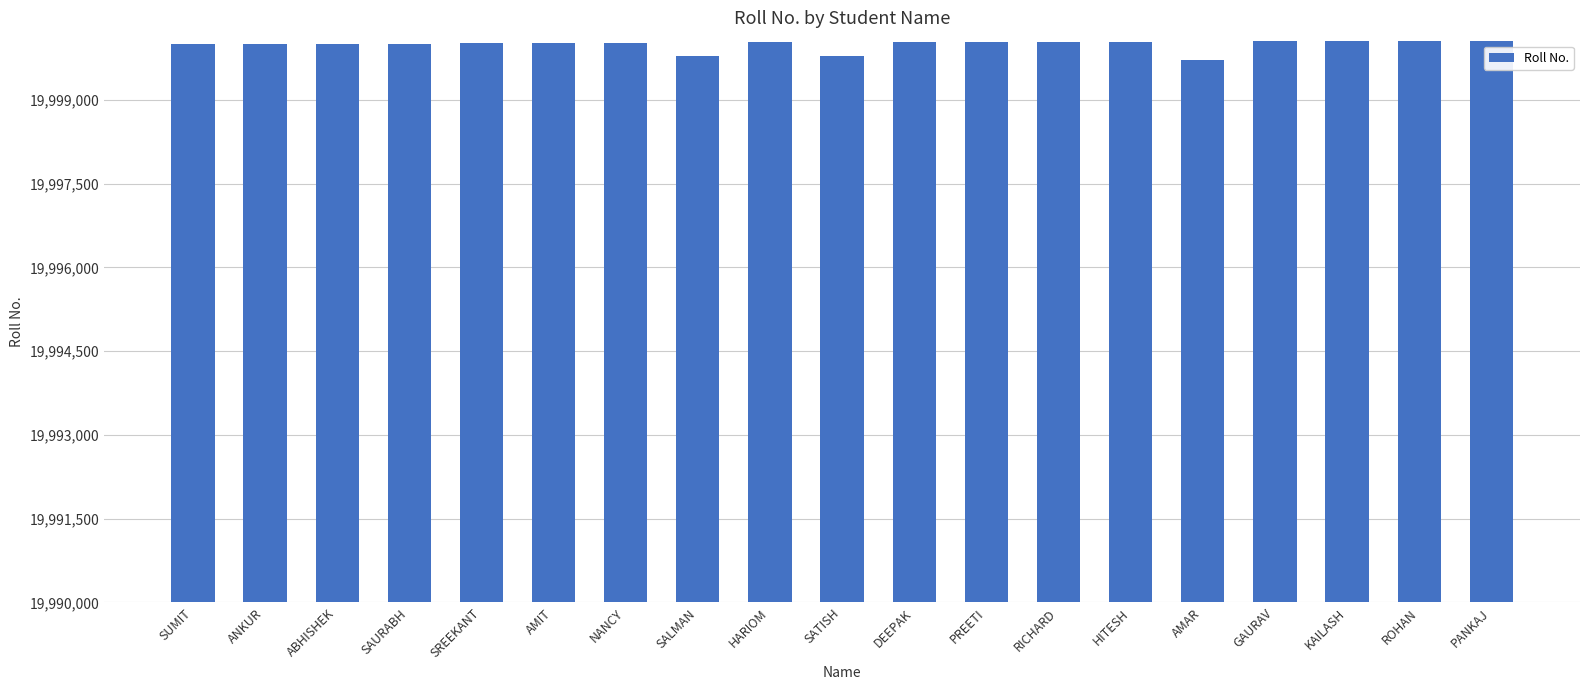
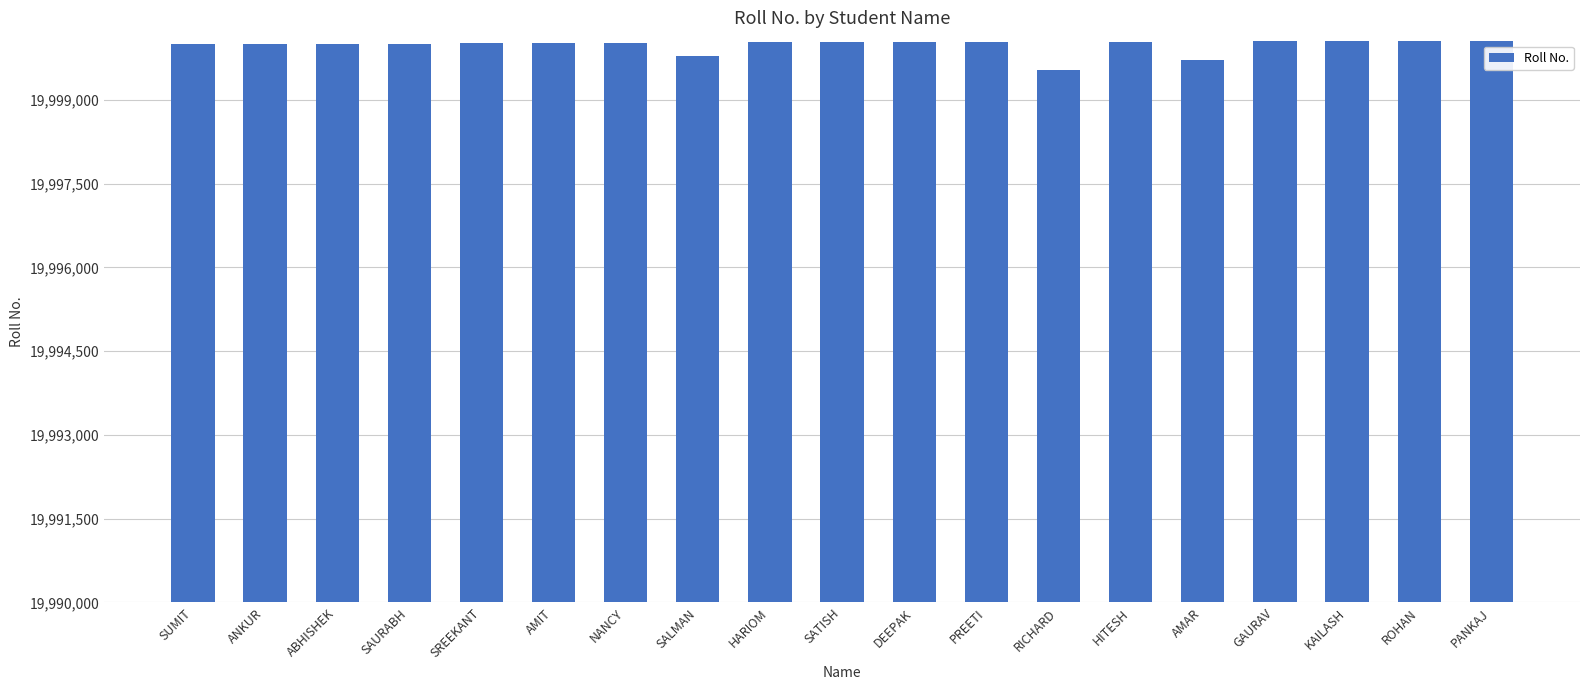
  {
    "SUMIT": "20,000,000",
    "ANKUR": "20,000,000",
    "ABHISHEK": "20,000,000",
    "SAURABH": "20,000,000",
    "SREEKANT": "20,000,000",
    "AMIT": "20,000,000",
    "NANCY": "20,000,000",
    "SALMAN": "19,999,800",
    "HARIOM": "20,000,000",
-   "SATISH": "19,999,800",
+   "SATISH": "20,000,000",
    "DEEPAK": "20,000,000",
    "PREETI": "20,000,000",
-   "RICHARD": "20,000,000",
+   "RICHARD": "19,999,500",
    "HITESH": "20,000,000",
    "AMAR": "19,999,700",
    "GAURAV": "20,000,000",
    "KAILASH": "20,000,100",
    "ROHAN": "20,000,100",
    "PANKAJ": "20,000,100"
  }
